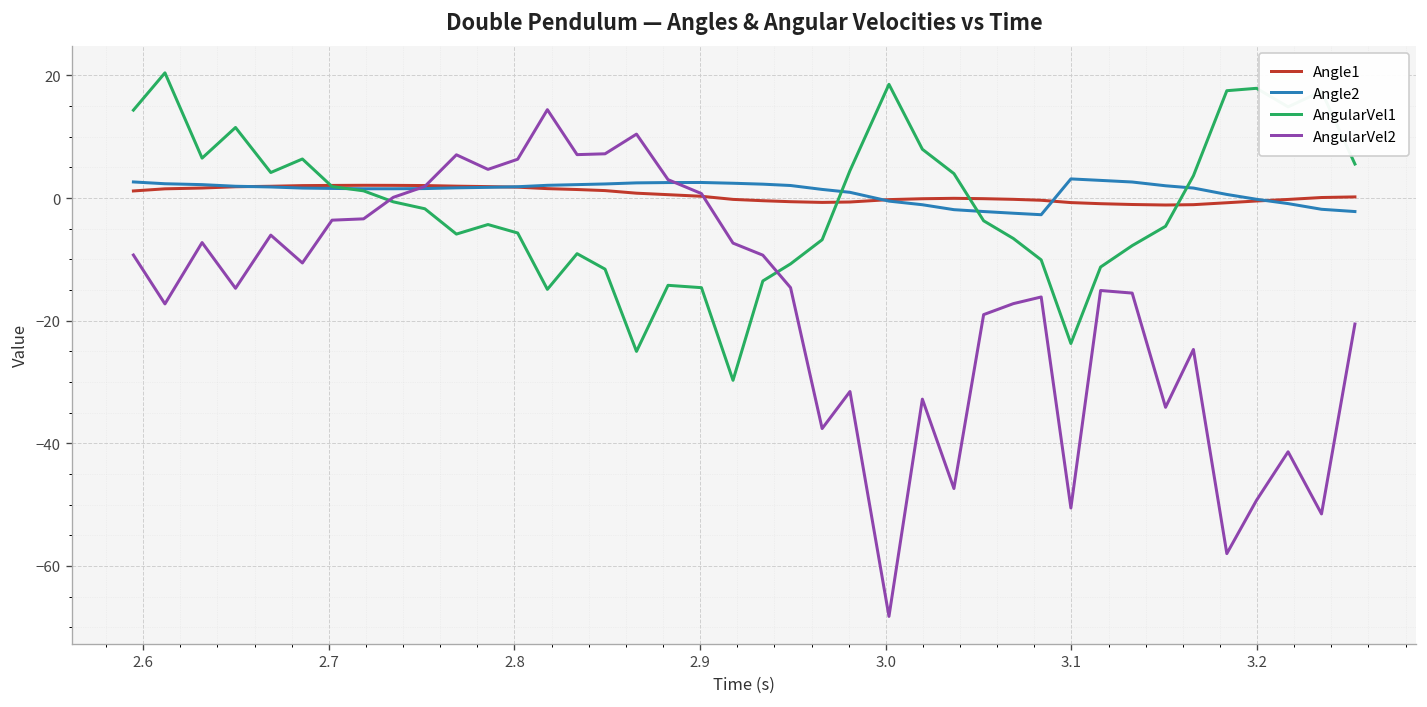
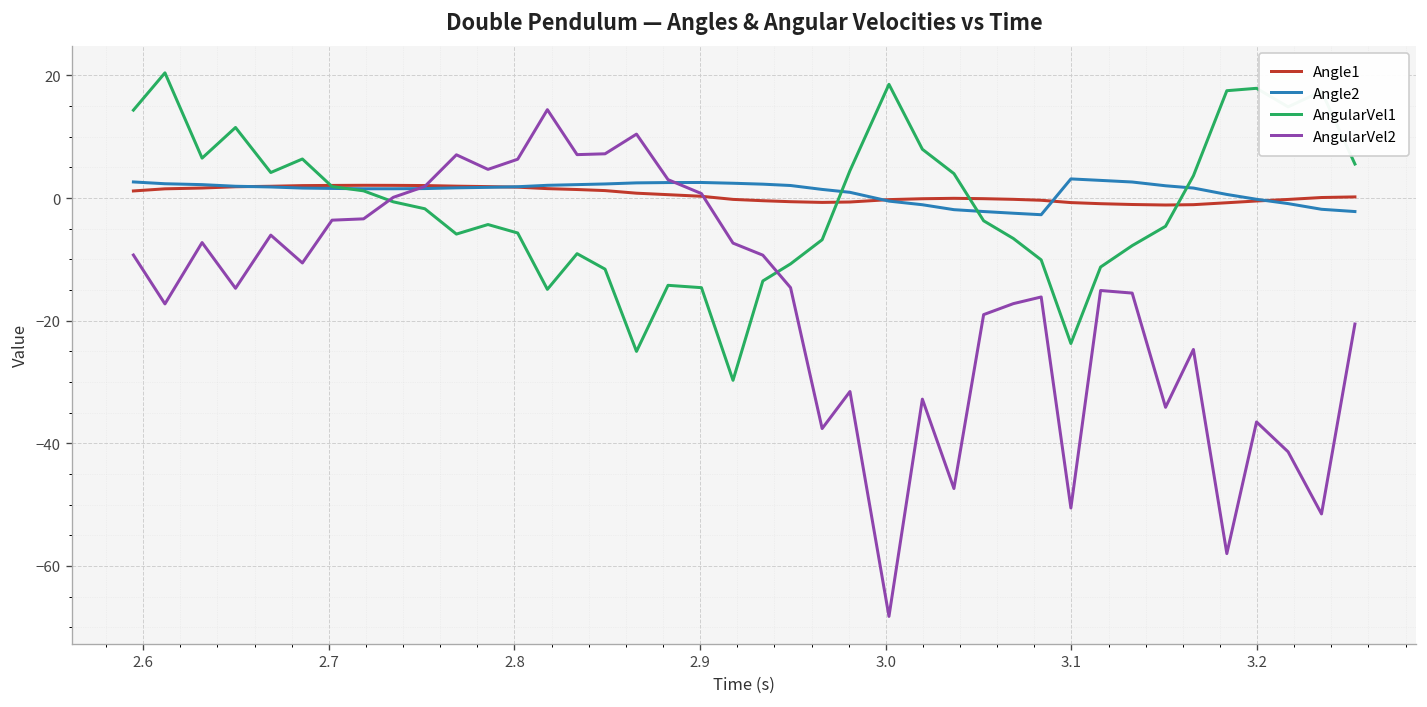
  {
    "Angle1": {
      "3.1": -1
    },
    "Angle2": {
      "3.1": 3
    },
    "AngularVel1": {
      "3.1": -24,
      "3.2": 18
    },
    "AngularVel2": {
      "3.1": -51,
-     "3.2": -49
+     "3.2": -37
    }
  }
